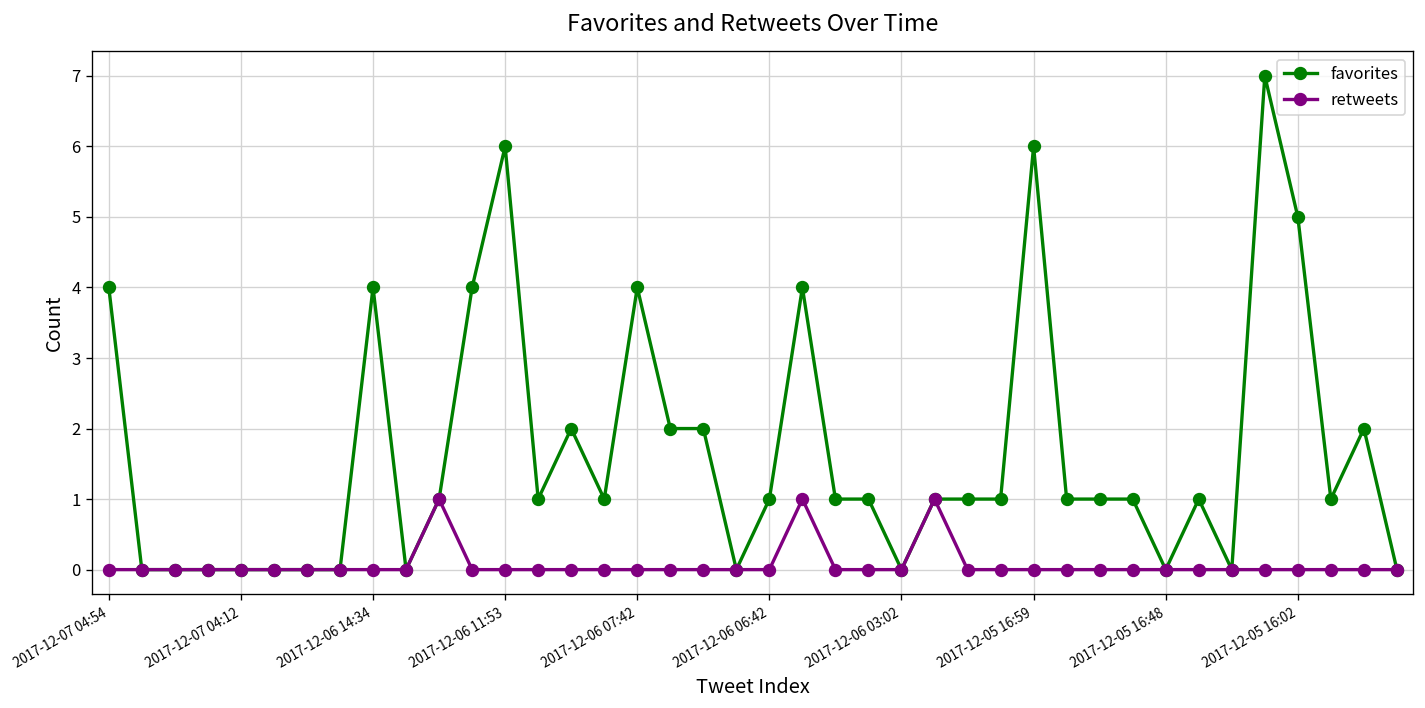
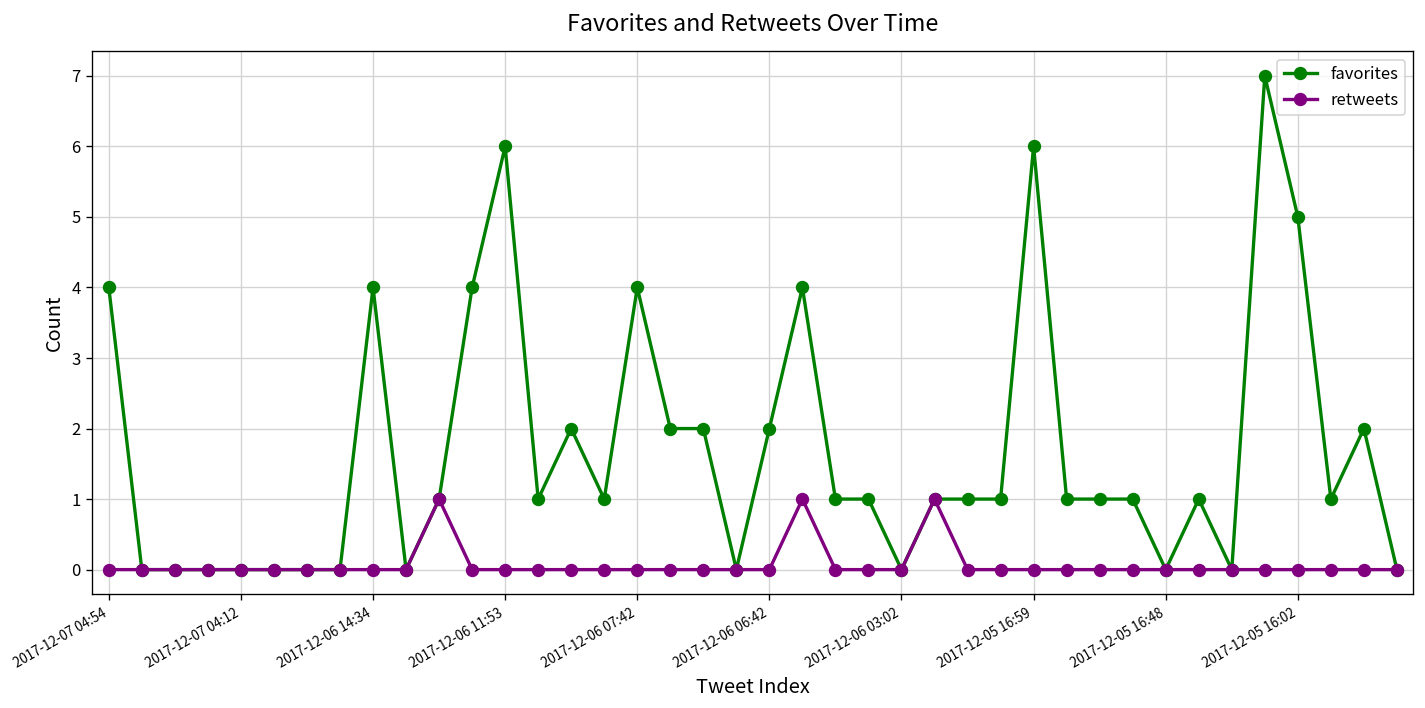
  {
    "favorites": {
      "2017-12-07 04:54": 4,
      "2017-12-06 14:34": 4,
      "2017-12-06 11:53": 6,
      "2017-12-06 07:42": 4,
-     "2017-12-06 06:42": 1,
+     "2017-12-06 06:42": 2,
      "2017-12-05 16:59": 6,
      "2017-12-05 16:02": 5
    },
    "retweets": {
      "2017-12-07 04:54": 0,
      "2017-12-06 14:34": 0,
      "2017-12-06 11:53": 0,
      "2017-12-06 07:42": 0,
      "2017-12-06 06:42": 0,
      "2017-12-05 16:59": 0,
      "2017-12-05 16:02": 0
    }
  }
